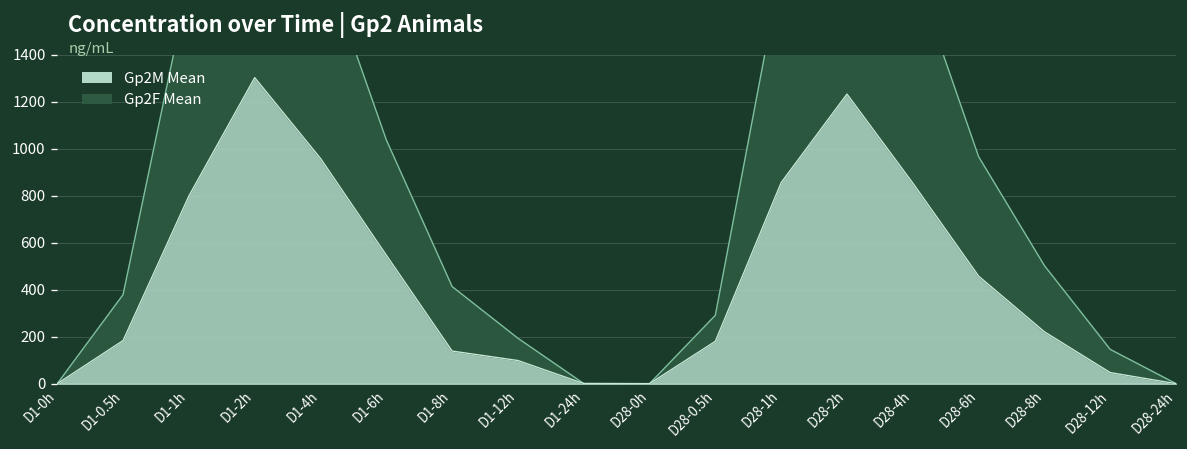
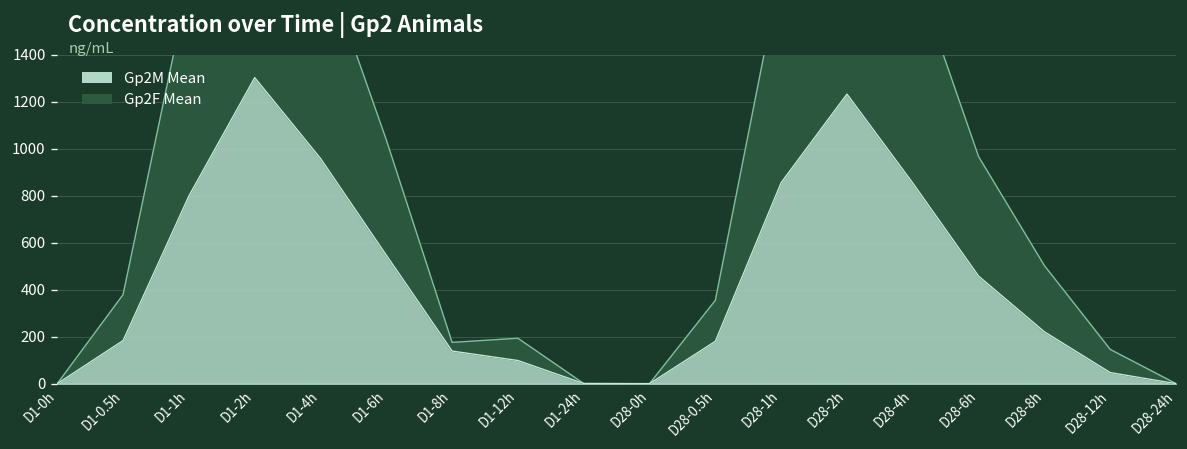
  {
    "Gp2M Mean": {
      "D1-0.5h": 180,
      "D1-1h": 800,
      "D1-2h": 1300,
      "D1-4h": 960,
      "D1-6h": 550,
      "D1-8h": 140,
      "D1-12h": 100,
      "D28-0.5h": 180,
      "D28-1h": 860,
      "D28-2h": 1230,
      "D28-4h": 850,
      "D28-6h": 460,
      "D28-8h": 220,
      "D28-12h": 50
    },
    "Gp2F Mean": {
      "D1-0.5h": 200,
      "D1-6h": 490,
-     "D1-8h": 270,
+     "D1-8h": 40,
      "D1-12h": 90,
-     "D28-0.5h": 110,
+     "D28-0.5h": 170,
      "D28-6h": 510,
      "D28-8h": 280,
      "D28-12h": 100
    }
  }
